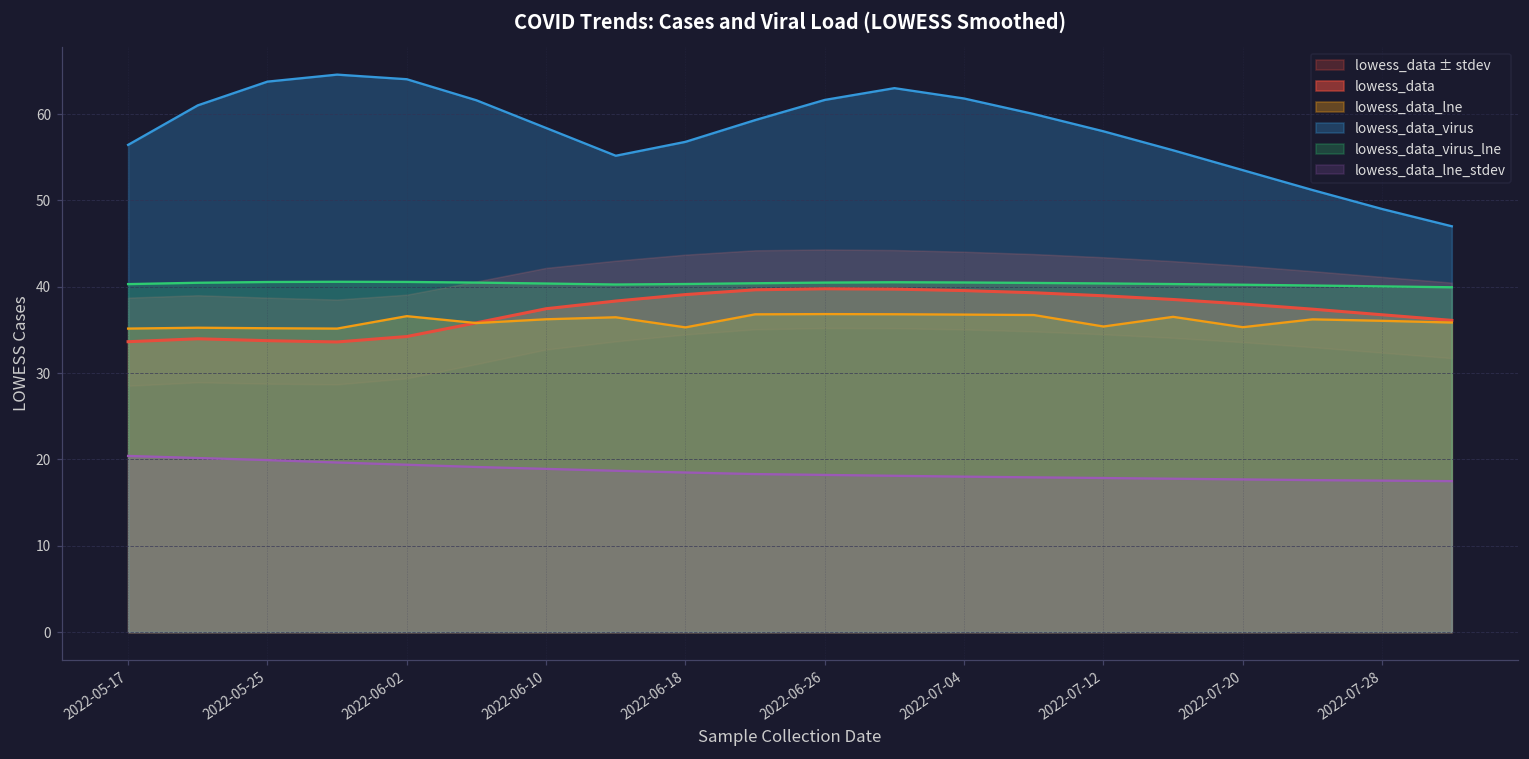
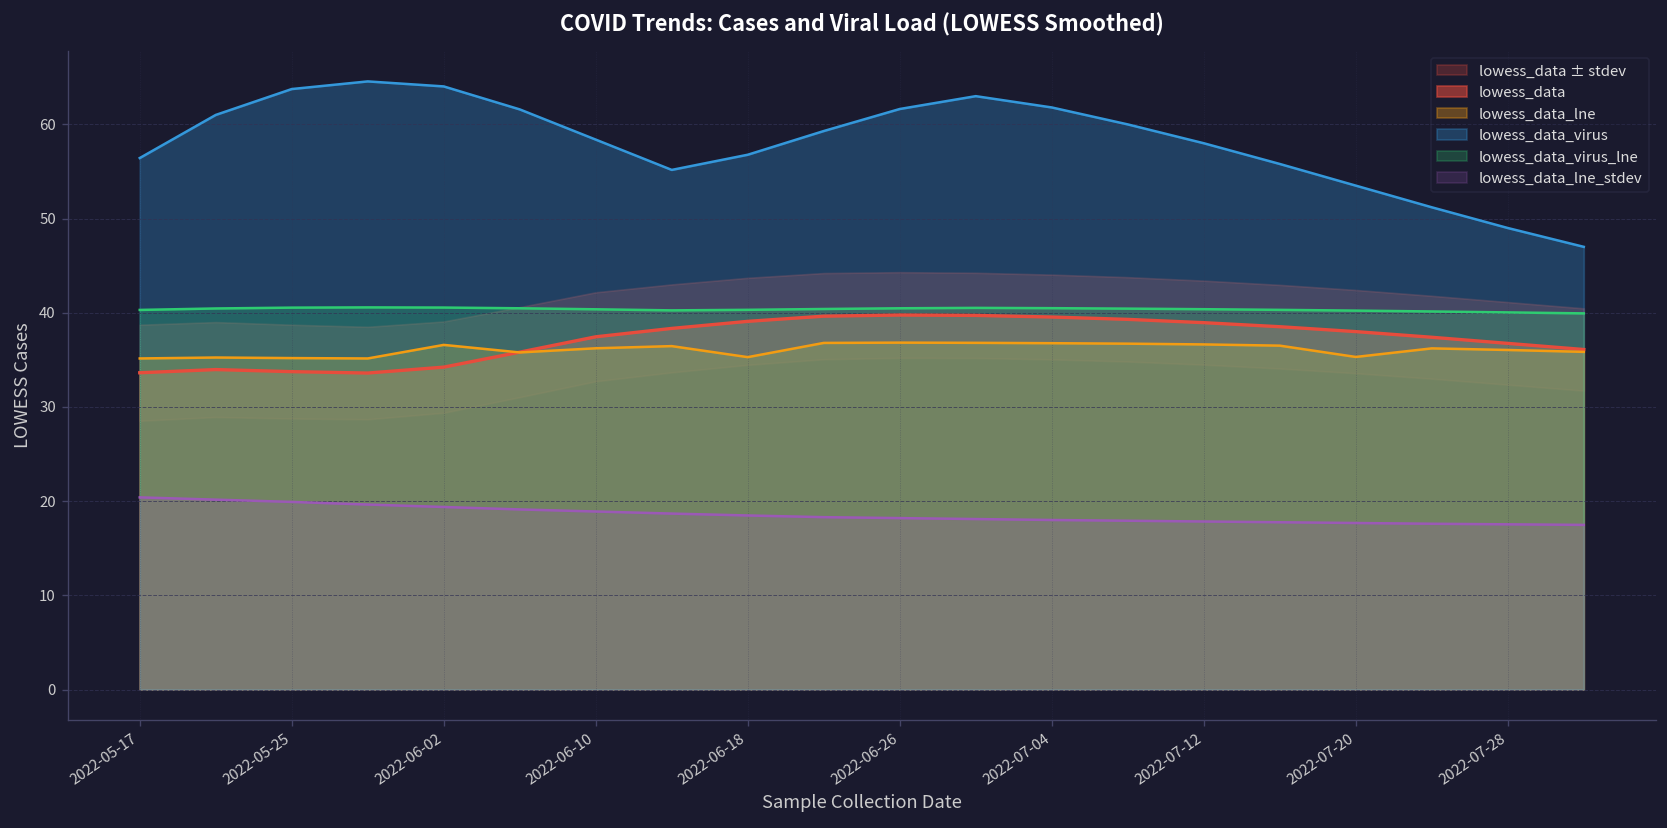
  {
    "lowess_data_lne": {
      "2022-05-17": 35,
      "2022-05-25": 35,
      "2022-06-02": 37,
      "2022-06-10": 36,
      "2022-06-18": 35,
      "2022-06-26": 37,
      "2022-07-04": 37,
-     "2022-07-12": 35,
+     "2022-07-12": 37,
      "2022-07-20": 35,
      "2022-07-28": 36
    }
  }
